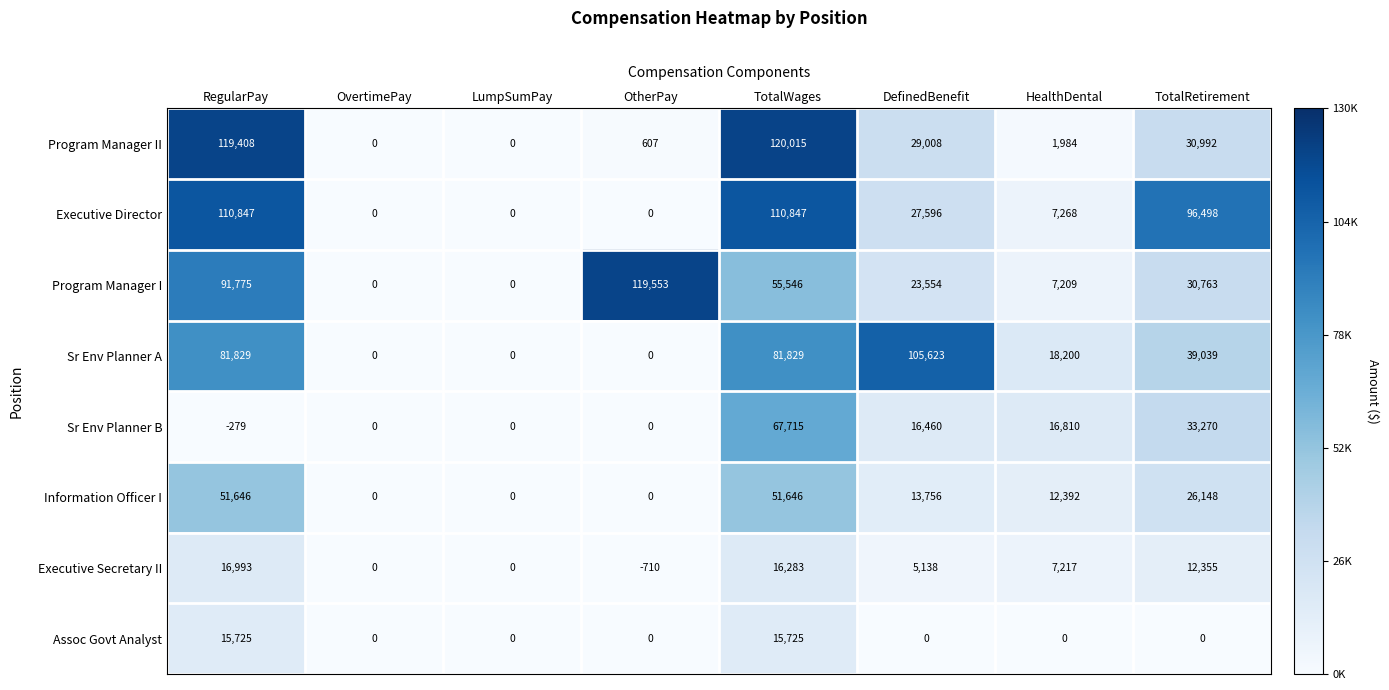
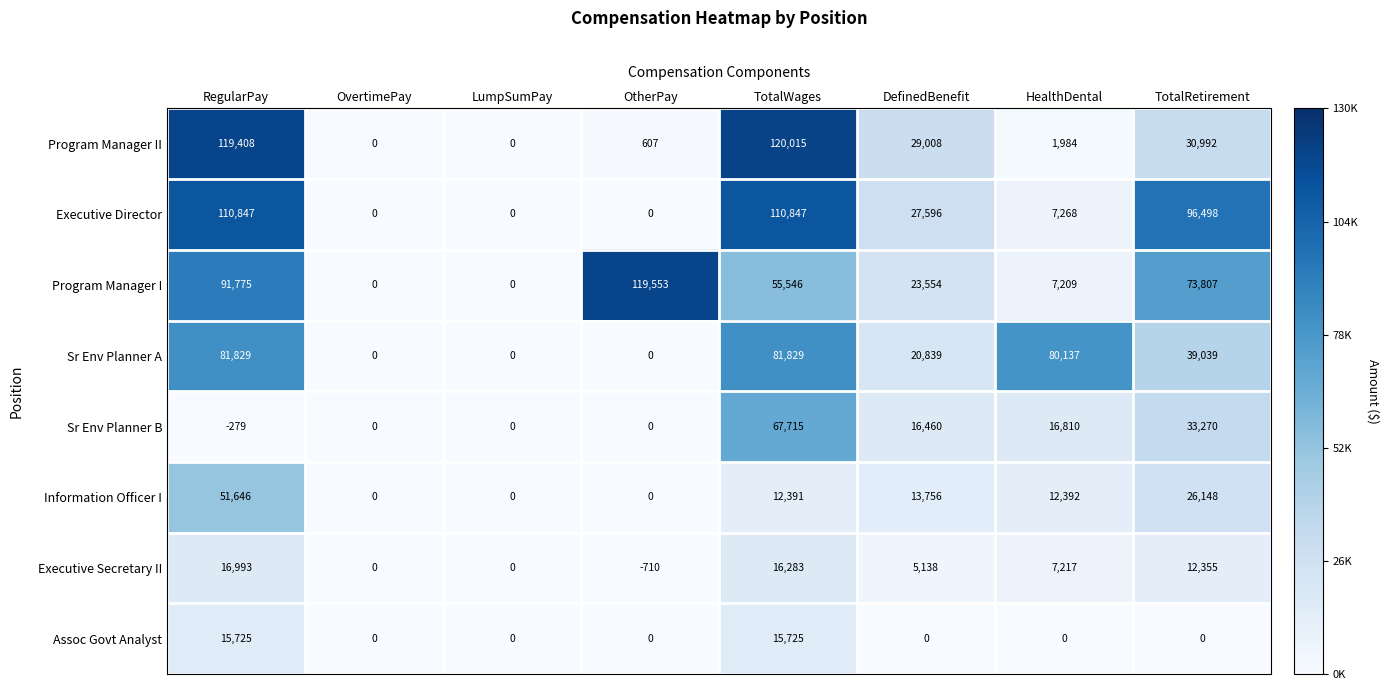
  {
    "Program Manager II": {
      "RegularPay": "119,408",
      "OvertimePay": "0",
      "LumpSumPay": "0",
      "OtherPay": "607",
      "TotalWages": "120,015",
      "DefinedBenefit": "29,008",
      "HealthDental": "1,984",
      "TotalRetirement": "30,992"
    },
    "Executive Director": {
      "RegularPay": "110,847",
      "OvertimePay": "0",
      "LumpSumPay": "0",
      "OtherPay": "0",
      "TotalWages": "110,847",
      "DefinedBenefit": "27,596",
      "HealthDental": "7,268",
      "TotalRetirement": "96,498"
    },
    "Program Manager I": {
      "RegularPay": "91,775",
      "OvertimePay": "0",
      "LumpSumPay": "0",
      "OtherPay": "119,553",
      "TotalWages": "55,546",
      "DefinedBenefit": "23,554",
      "HealthDental": "7,209",
-     "TotalRetirement": "30,763"
+     "TotalRetirement": "73,807"
    },
    "Sr Env Planner A": {
      "RegularPay": "81,829",
      "OvertimePay": "0",
      "LumpSumPay": "0",
      "OtherPay": "0",
      "TotalWages": "81,829",
-     "DefinedBenefit": "105,623",
-     "HealthDental": "18,200",
+     "DefinedBenefit": "20,839",
+     "HealthDental": "80,137",
      "TotalRetirement": "39,039"
    },
    "Sr Env Planner B": {
      "RegularPay": "-279",
      "OvertimePay": "0",
      "LumpSumPay": "0",
      "OtherPay": "0",
      "TotalWages": "67,715",
      "DefinedBenefit": "16,460",
      "HealthDental": "16,810",
      "TotalRetirement": "33,270"
    },
    "Information Officer I": {
      "RegularPay": "51,646",
      "OvertimePay": "0",
      "LumpSumPay": "0",
      "OtherPay": "0",
-     "TotalWages": "51,646",
+     "TotalWages": "12,391",
      "DefinedBenefit": "13,756",
      "HealthDental": "12,392",
      "TotalRetirement": "26,148"
    },
    "Executive Secretary II": {
      "RegularPay": "16,993",
      "OvertimePay": "0",
      "LumpSumPay": "0",
      "OtherPay": "-710",
      "TotalWages": "16,283",
      "DefinedBenefit": "5,138",
      "HealthDental": "7,217",
      "TotalRetirement": "12,355"
    },
    "Assoc Govt Analyst": {
      "RegularPay": "15,725",
      "OvertimePay": "0",
      "LumpSumPay": "0",
      "OtherPay": "0",
      "TotalWages": "15,725",
      "DefinedBenefit": "0",
      "HealthDental": "0",
      "TotalRetirement": "0"
    }
  }
